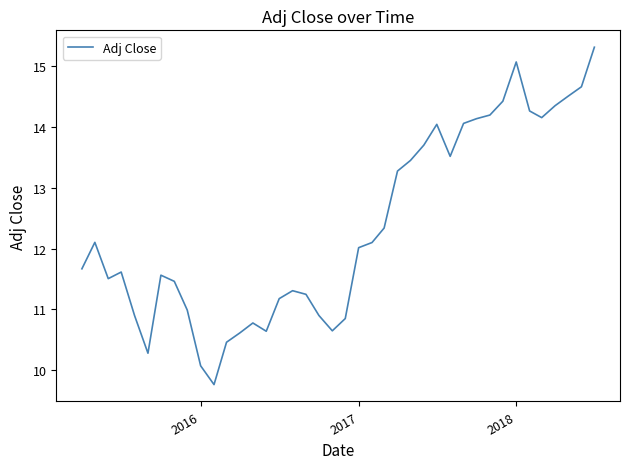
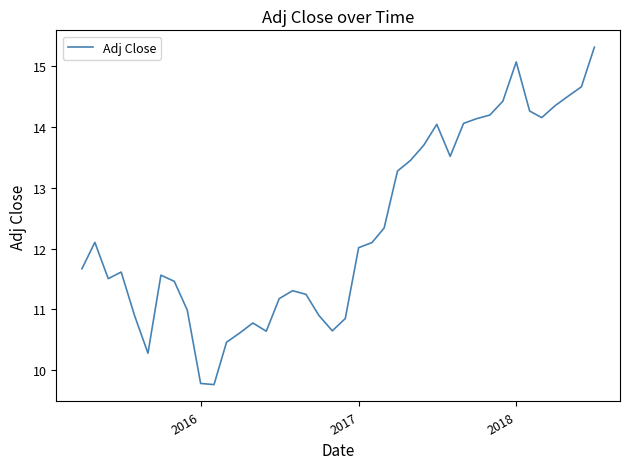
  {
-   "2016": 10.1,
+   "2016": 9.8,
    "2017": 12.0,
    "2018": 15.1
  }
